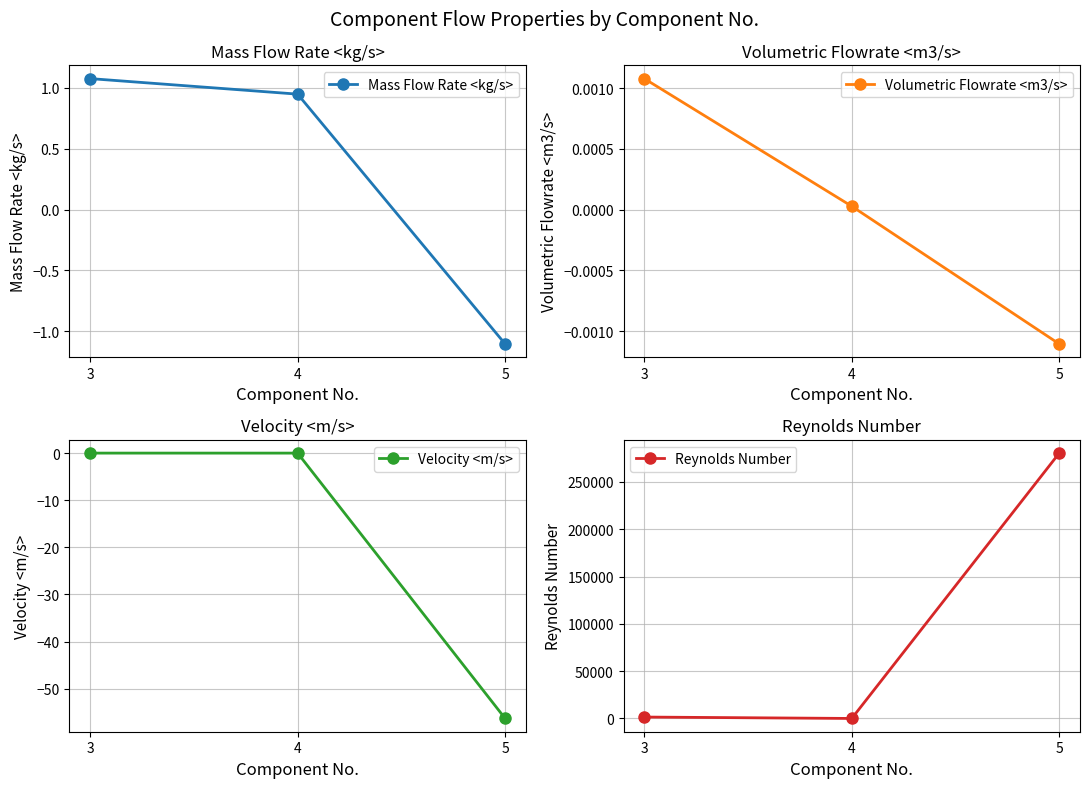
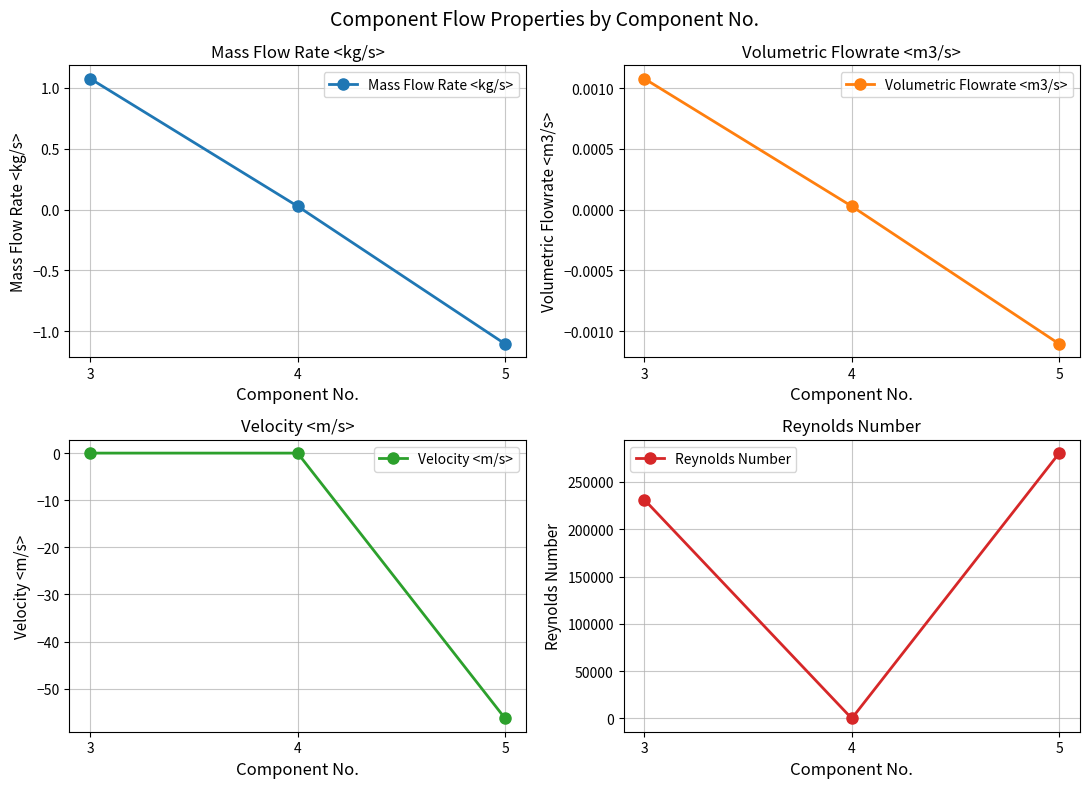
  {
    "Mass Flow Rate <kg/s>": {
      "3": 1.08,
-     "4": 0.95,
+     "4": 0.03,
      "5": -1.10
    },
    "Volumetric Flowrate <m3/s>": {
      "3": 0.00108,
      "4": 0.00003,
      "5": -0.00111
    },
    "Velocity <m/s>": {
      "3": 0,
      "4": 0,
      "5": -56
    },
    "Reynolds Number": {
-     "3": 0,
+     "3": 230000,
      "4": 0,
      "5": 280000
    }
  }
